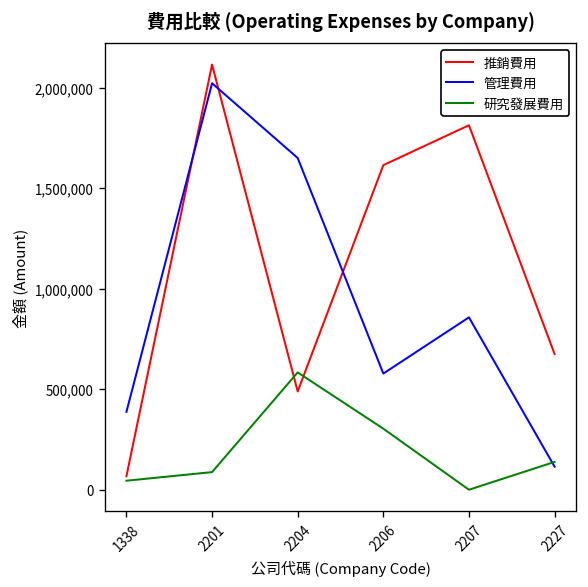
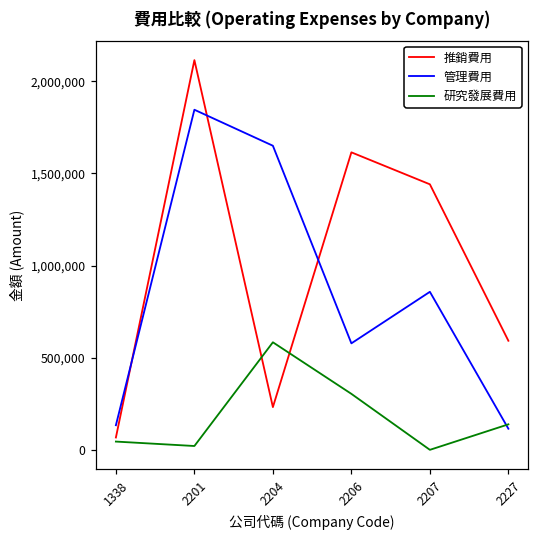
  {
    "推銷費用": {
      "1338": "70,000",
      "2201": "2,110,000",
-     "2204": "490,000",
+     "2204": "230,000",
      "2206": "1,610,000",
-     "2207": "1,810,000",
-     "2227": "670,000"
+     "2207": "1,440,000",
+     "2227": "590,000"
    },
    "管理費用": {
-     "1338": "390,000",
-     "2201": "2,020,000",
+     "1338": "130,000",
+     "2201": "1,850,000",
      "2204": "1,650,000",
      "2206": "580,000",
      "2207": "860,000",
      "2227": "110,000"
    },
    "研究發展費用": {
      "1338": "40,000",
-     "2201": "90,000",
+     "2201": "20,000",
      "2204": "580,000",
      "2206": "300,000",
      "2207": "0",
      "2227": "140,000"
    }
  }
